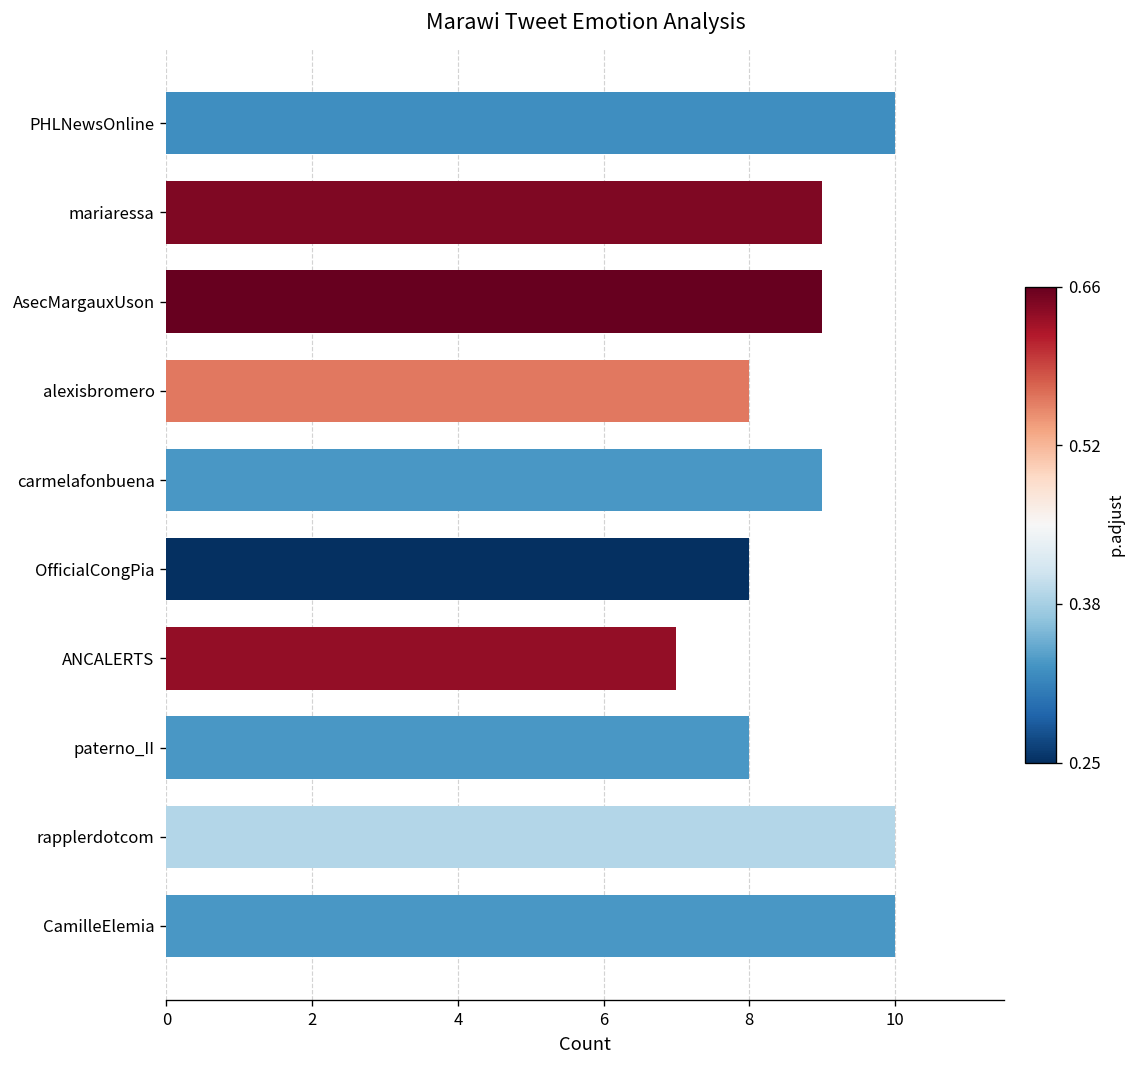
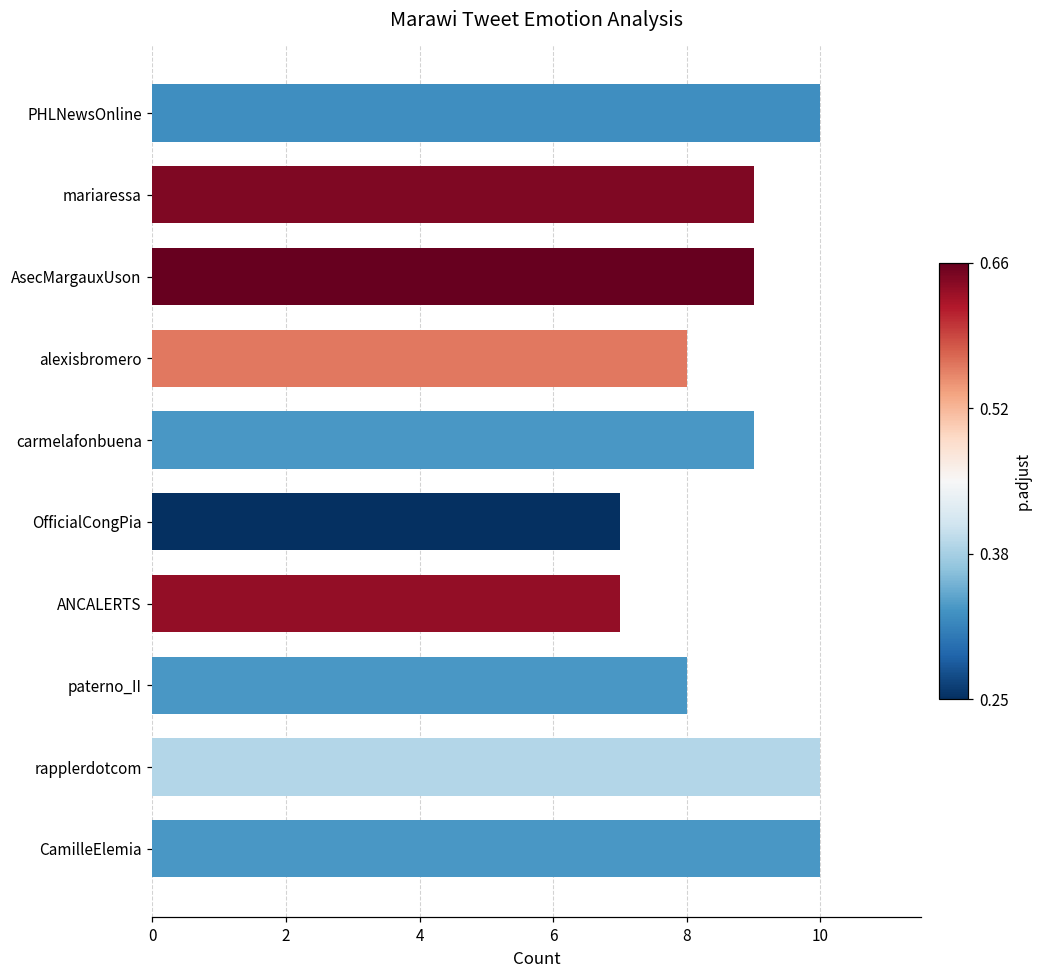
  {
    "PHLNewsOnline": 10,
    "mariaressa": 9,
    "AsecMargauxUson": 9,
    "alexisbromero": 8,
    "carmelafonbuena": 9,
-   "OfficialCongPia": 8,
+   "OfficialCongPia": 7,
    "ANCALERTS": 7,
    "paterno_II": 8,
    "rapplerdotcom": 10,
    "CamilleElemia": 10
  }
